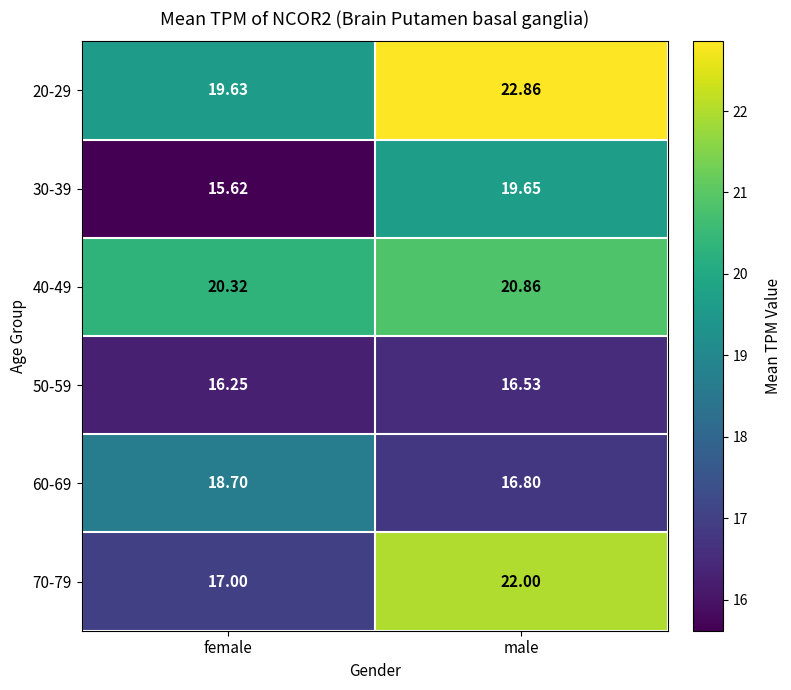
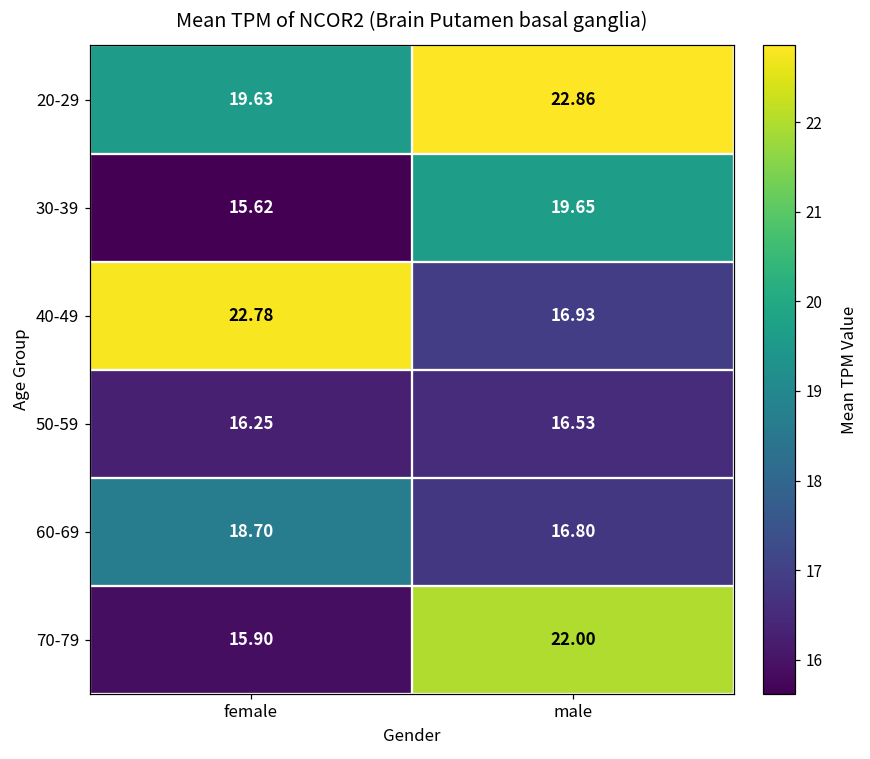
  {
    "20-29": {
      "female": 19.63,
      "male": 22.86
    },
    "30-39": {
      "female": 15.62,
      "male": 19.65
    },
    "40-49": {
-     "female": 20.32,
-     "male": 20.86
+     "female": 22.78,
+     "male": 16.93
    },
    "50-59": {
      "female": 16.25,
      "male": 16.53
    },
    "60-69": {
      "female": 18.70,
      "male": 16.80
    },
    "70-79": {
-     "female": 17.00,
+     "female": 15.90,
      "male": 22.00
    }
  }
